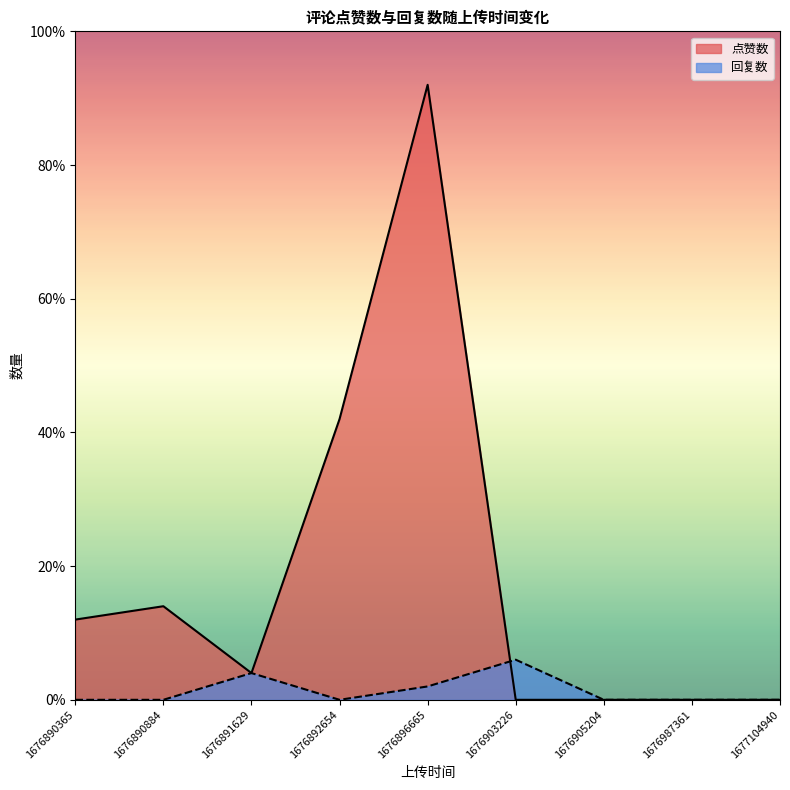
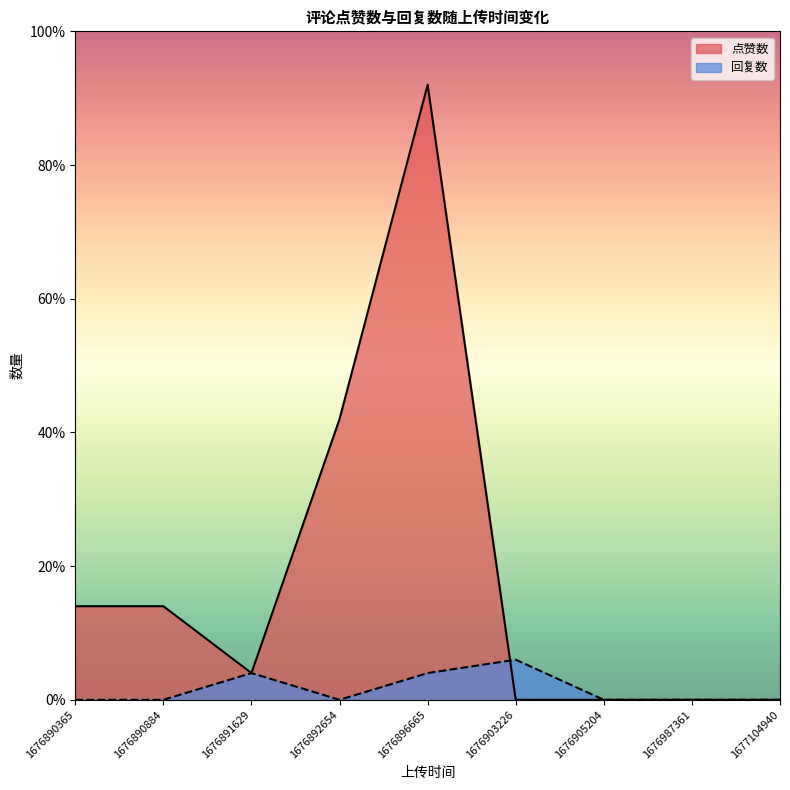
  {
    "点赞数": {
-     "1676890365": "12%",
+     "1676890365": "14%",
      "1676890884": "14%",
      "1676892654": "42%",
      "1676896665": "92%",
      "1676903226": "0%"
    },
    "回复数": {
      "1676890365": "0%",
      "1676890884": "0%",
      "1676892654": "0%",
-     "1676896665": "2%",
+     "1676896665": "4%",
      "1676903226": "6%"
    }
  }
